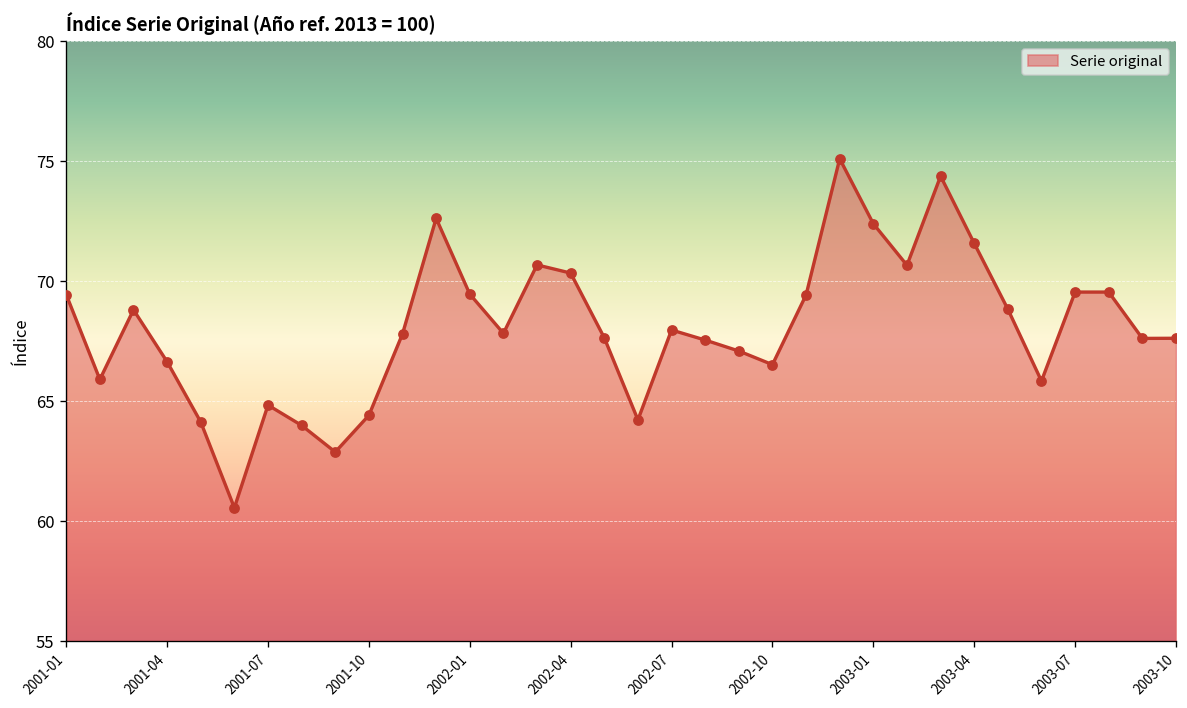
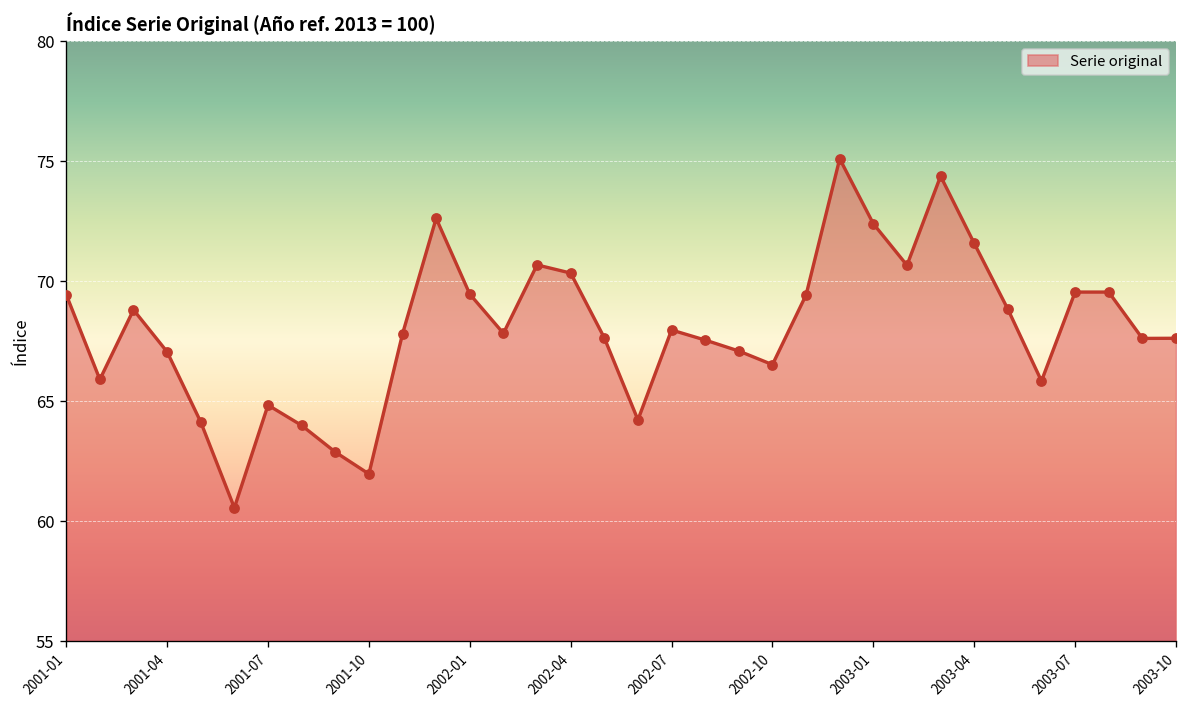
  {
    "2001-01": 69.4,
-   "2001-04": 66.6,
+   "2001-04": 67.1,
    "2001-07": 64.8,
-   "2001-10": 64.4,
+   "2001-10": 62.0,
    "2002-01": 69.5,
    "2002-04": 70.3,
    "2002-07": 68.0,
    "2002-10": 66.5,
    "2003-01": 72.4,
    "2003-04": 71.6,
    "2003-07": 69.5,
    "2003-10": 67.6
  }
